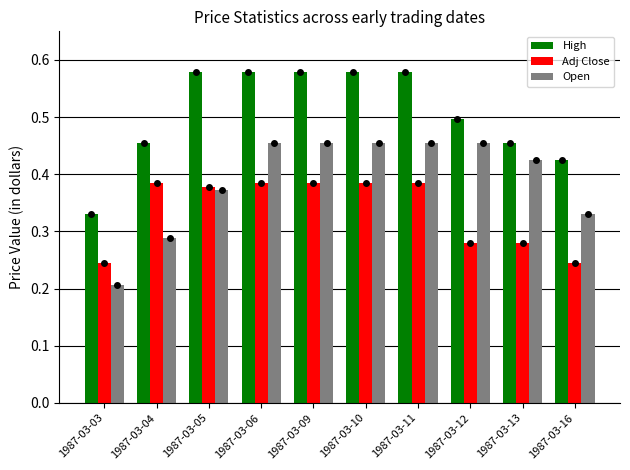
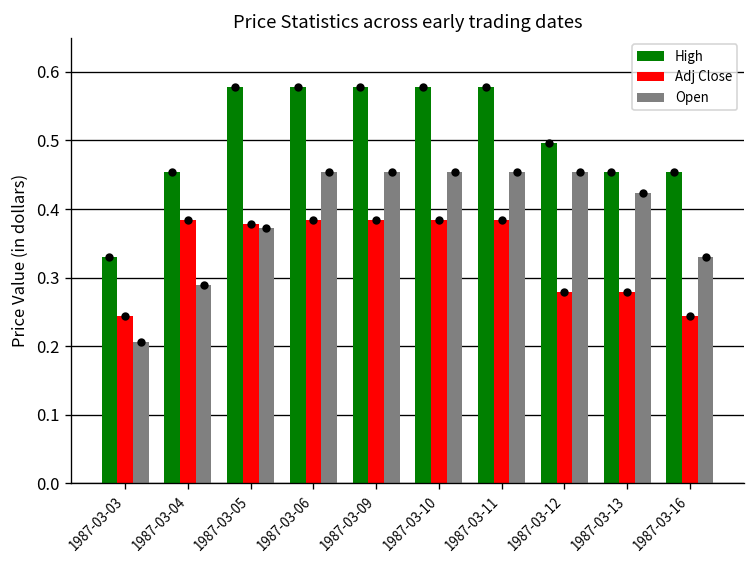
  {
    "High": {
      "1987-03-03": 0.33,
      "1987-03-04": 0.45,
      "1987-03-05": 0.58,
      "1987-03-06": 0.58,
      "1987-03-09": 0.58,
      "1987-03-10": 0.58,
      "1987-03-11": 0.58,
      "1987-03-12": 0.50,
      "1987-03-13": 0.45,
-     "1987-03-16": 0.42
+     "1987-03-16": 0.45
    },
    "Adj Close": {
      "1987-03-03": 0.24,
      "1987-03-04": 0.38,
      "1987-03-05": 0.38,
      "1987-03-06": 0.38,
      "1987-03-09": 0.38,
      "1987-03-10": 0.38,
      "1987-03-11": 0.38,
      "1987-03-12": 0.28,
      "1987-03-13": 0.28,
      "1987-03-16": 0.24
    },
    "Open": {
      "1987-03-03": 0.21,
      "1987-03-04": 0.29,
      "1987-03-05": 0.37,
      "1987-03-06": 0.45,
      "1987-03-09": 0.45,
      "1987-03-10": 0.45,
      "1987-03-11": 0.45,
      "1987-03-12": 0.45,
      "1987-03-13": 0.42,
      "1987-03-16": 0.33
    }
  }
